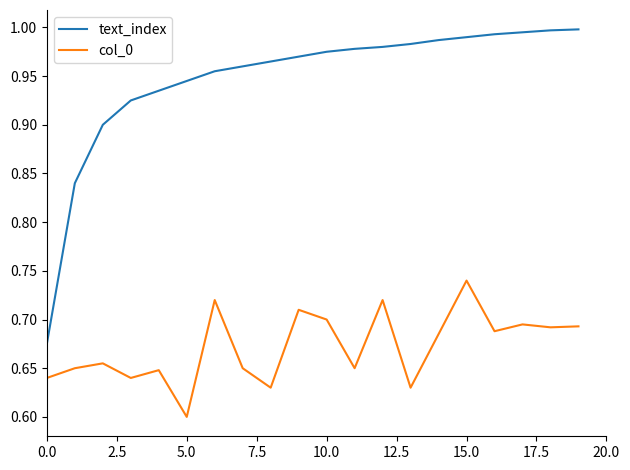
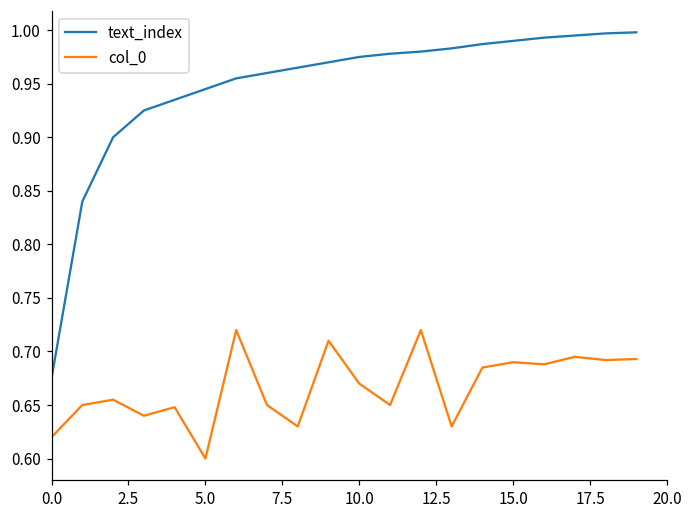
  {
    "text_index": {
      "0.0": 0.68,
      "5.0": 0.95,
      "10.0": 0.98,
      "15.0": 0.99
    },
    "col_0": {
-     "0.0": 0.64,
+     "0.0": 0.62,
      "5.0": 0.60,
-     "10.0": 0.70,
-     "15.0": 0.74
+     "10.0": 0.67,
+     "15.0": 0.69
    }
  }
